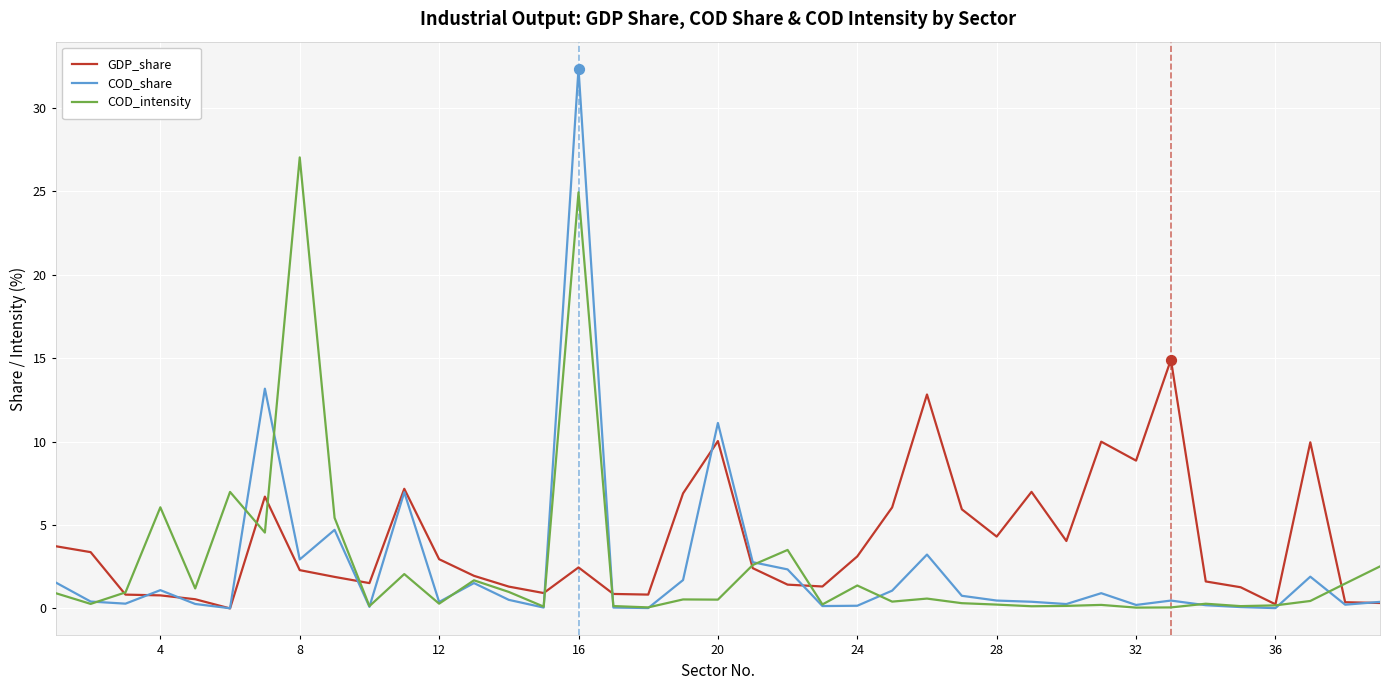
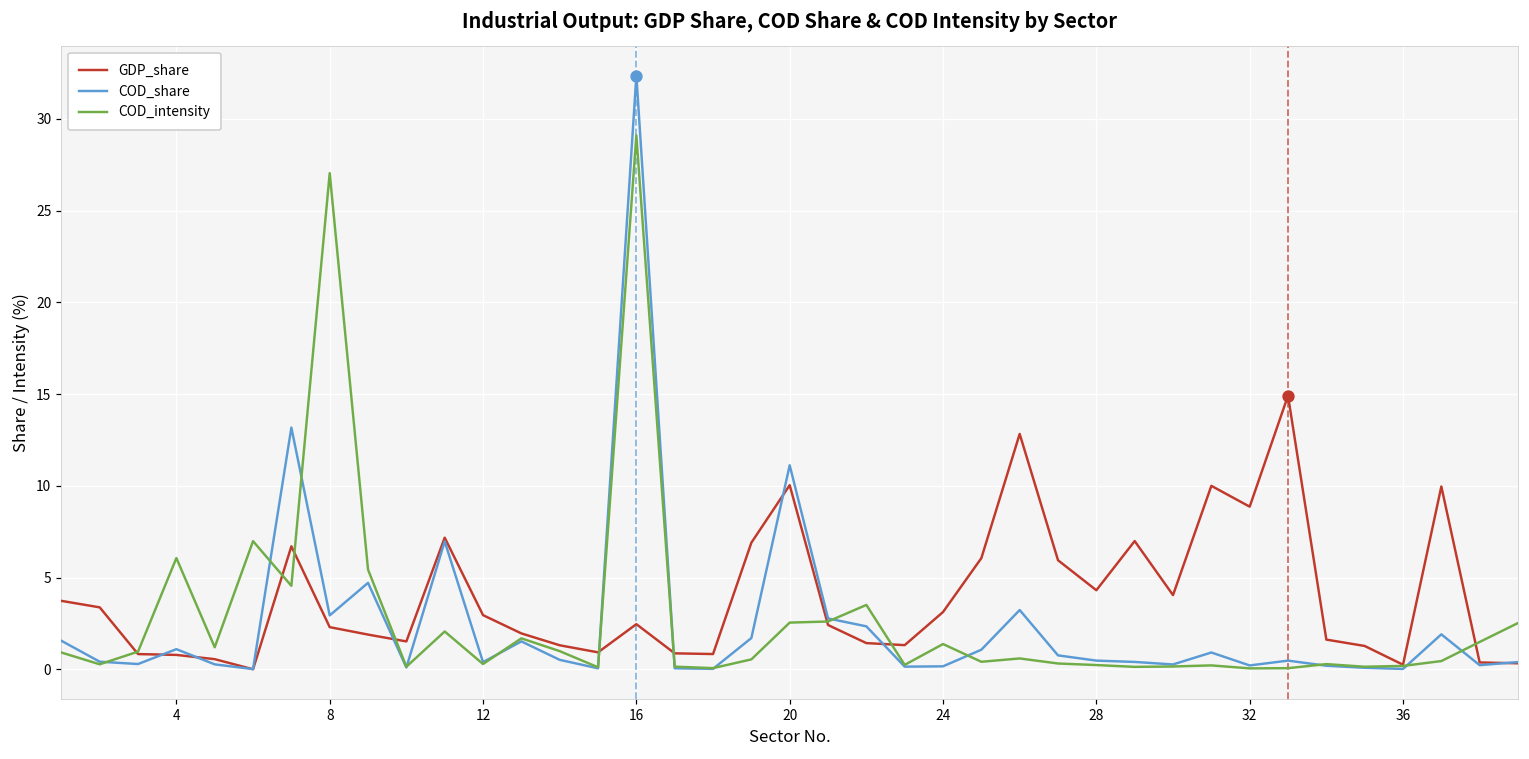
  {
    "COD_intensity": {
      "4": 6.1,
      "8": 27.0,
-     "16": 24.9,
-     "20": 0.5,
+     "16": 29.1,
+     "20": 2.5,
      "24": 1.4,
      "28": 0.2,
      "32": 0.1
    }
  }
